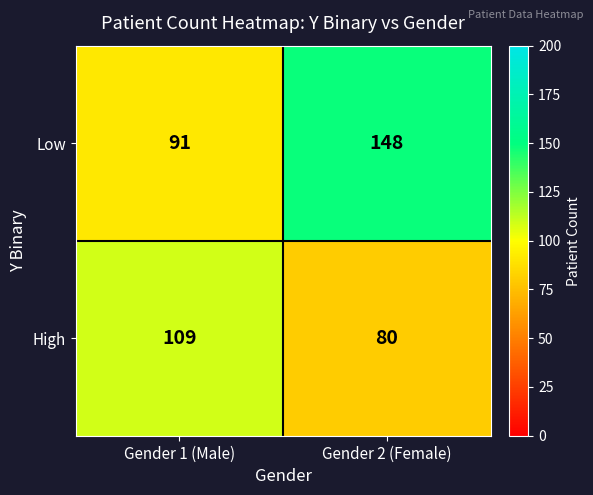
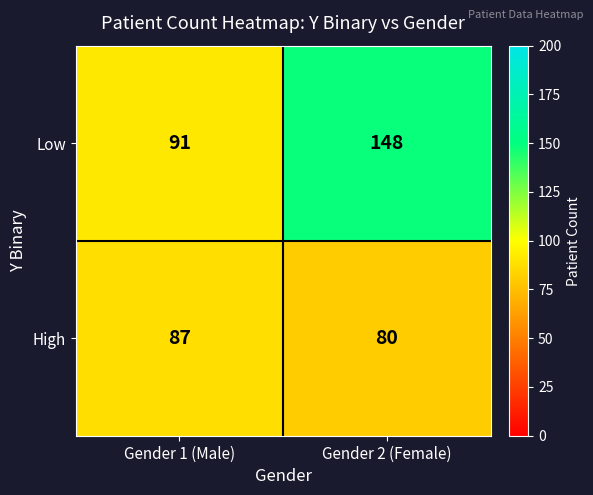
  {
    "Low": {
      "Gender 1 (Male)": 91,
      "Gender 2 (Female)": 148
    },
    "High": {
-     "Gender 1 (Male)": 109,
+     "Gender 1 (Male)": 87,
      "Gender 2 (Female)": 80
    }
  }
